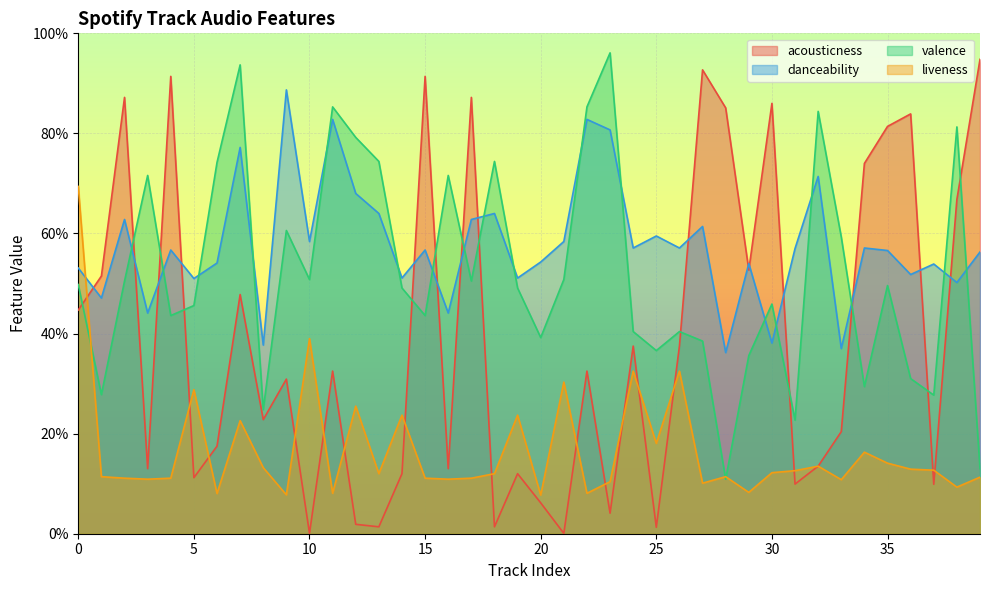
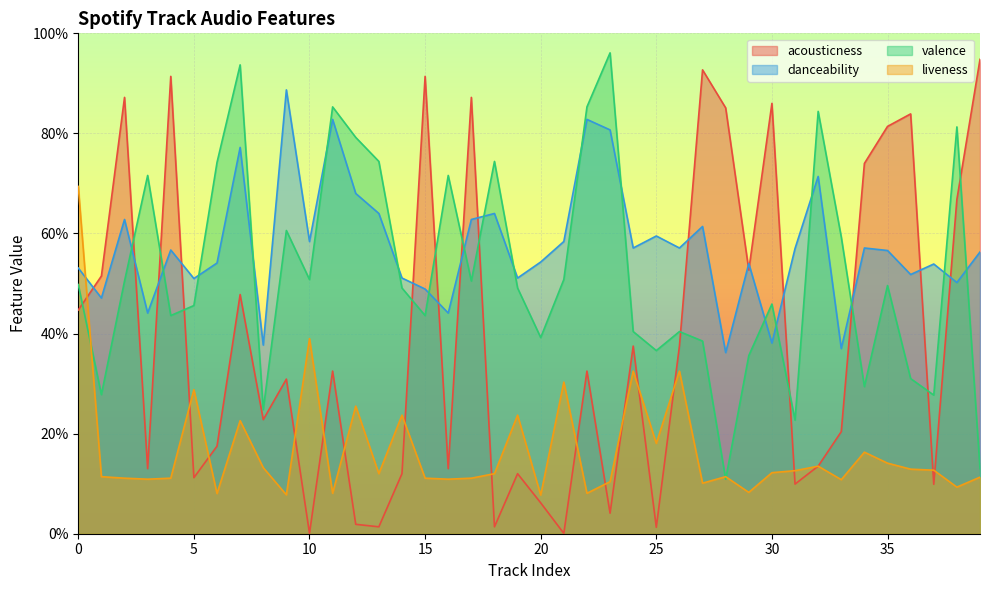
  {
    "acousticness": {
      "0": "45%",
      "5": "11%",
      "10": "0%",
      "15": "91%",
      "20": "6%",
      "25": "1%",
      "30": "86%",
      "35": "81%"
    },
    "danceability": {
      "0": "53%",
      "5": "51%",
      "10": "58%",
-     "15": "57%",
+     "15": "49%",
      "20": "54%",
      "25": "60%",
      "30": "38%",
      "35": "57%"
    },
    "valence": {
      "0": "50%",
      "5": "46%",
      "10": "51%",
      "15": "44%",
      "20": "39%",
      "25": "37%",
      "30": "46%",
      "35": "50%"
    },
    "liveness": {
      "0": "69%",
      "5": "29%",
      "10": "39%",
      "15": "11%",
      "20": "8%",
      "25": "18%",
      "30": "12%",
      "35": "14%"
    }
  }
